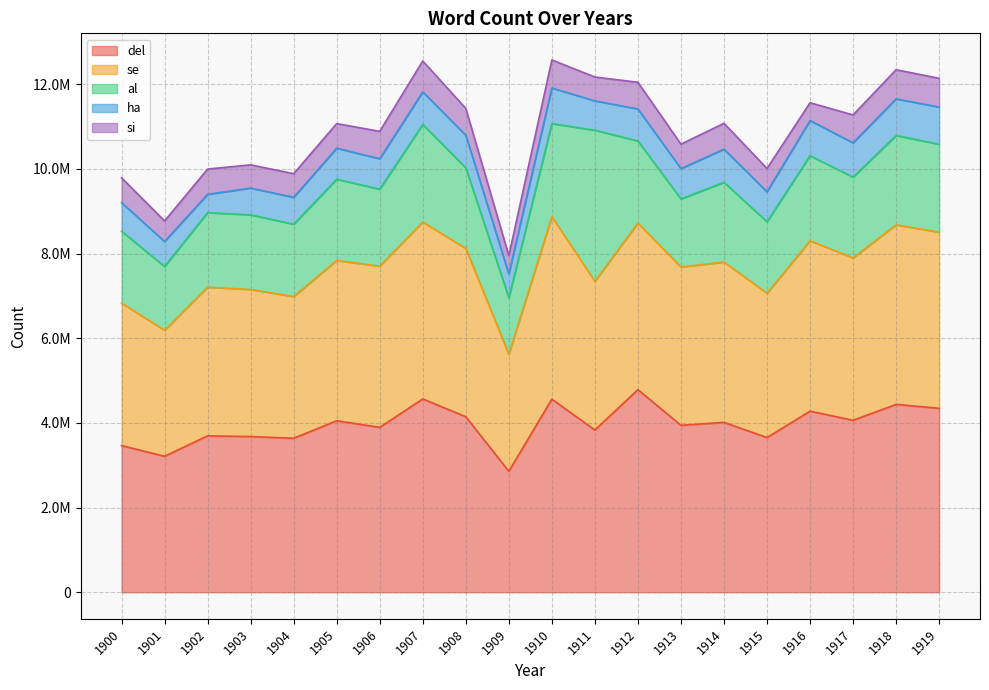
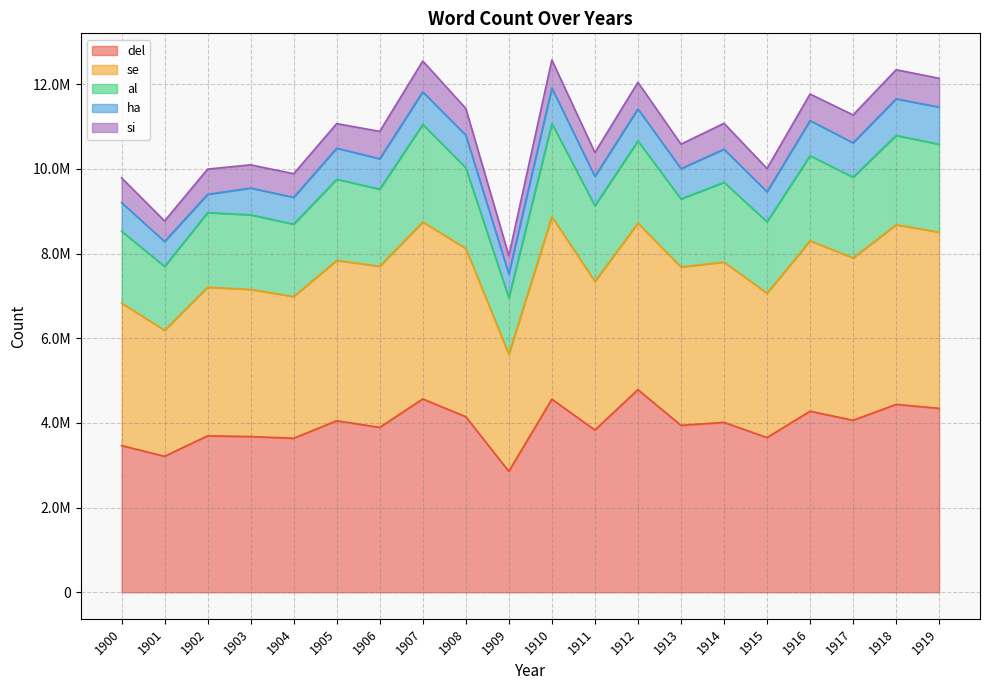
  {
    "del": {
      "1900": 3500000,
      "1901": 3200000,
      "1902": 3700000,
      "1903": 3700000,
      "1904": 3600000,
      "1905": 4100000,
      "1906": 3900000,
      "1907": 4600000,
      "1908": 4100000,
      "1909": 2900000,
      "1910": 4600000,
      "1911": 3800000,
      "1912": 4800000,
      "1913": 3900000,
      "1914": 4000000,
      "1915": 3700000,
      "1916": 4300000,
      "1917": 4100000,
      "1918": 4400000,
      "1919": 4300000
    },
    "se": {
      "1900": 3400000,
      "1901": 3000000,
      "1902": 3500000,
      "1903": 3500000,
      "1904": 3300000,
      "1905": 3800000,
      "1906": 3800000,
      "1907": 4200000,
      "1908": 4000000,
      "1909": 2800000,
      "1910": 4300000,
      "1911": 3500000,
      "1912": 3900000,
      "1913": 3700000,
      "1914": 3800000,
      "1915": 3400000,
      "1916": 4000000,
      "1917": 3800000,
      "1918": 4200000,
      "1919": 4200000
    },
    "al": {
      "1900": 1700000,
      "1901": 1500000,
      "1902": 1800000,
      "1903": 1800000,
      "1904": 1700000,
      "1905": 1900000,
      "1906": 1800000,
      "1907": 2300000,
      "1908": 1900000,
      "1909": 1300000,
      "1910": 2200000,
-     "1911": 3600000,
+     "1911": 1800000,
      "1912": 1900000,
      "1913": 1600000,
      "1914": 1900000,
      "1915": 1700000,
      "1916": 2000000,
      "1917": 1900000,
      "1918": 2100000,
      "1919": 2100000
    },
    "ha": {
      "1900": 700000,
      "1901": 600000,
      "1902": 400000,
      "1903": 600000,
      "1904": 600000,
      "1905": 700000,
      "1906": 700000,
      "1907": 800000,
      "1908": 800000,
      "1909": 600000,
      "1910": 800000,
      "1911": 700000,
      "1912": 800000,
      "1913": 700000,
      "1914": 800000,
      "1915": 700000,
      "1916": 800000,
      "1917": 800000,
      "1918": 900000,
      "1919": 900000
    },
    "si": {
      "1900": 600000,
      "1901": 500000,
      "1902": 600000,
      "1903": 500000,
      "1904": 600000,
      "1905": 600000,
      "1906": 600000,
      "1907": 700000,
      "1908": 600000,
      "1909": 400000,
      "1910": 700000,
      "1911": 600000,
      "1912": 600000,
      "1913": 600000,
      "1914": 600000,
      "1915": 500000,
-     "1916": 400000,
+     "1916": 600000,
      "1917": 700000,
      "1918": 700000,
      "1919": 700000
    }
  }
